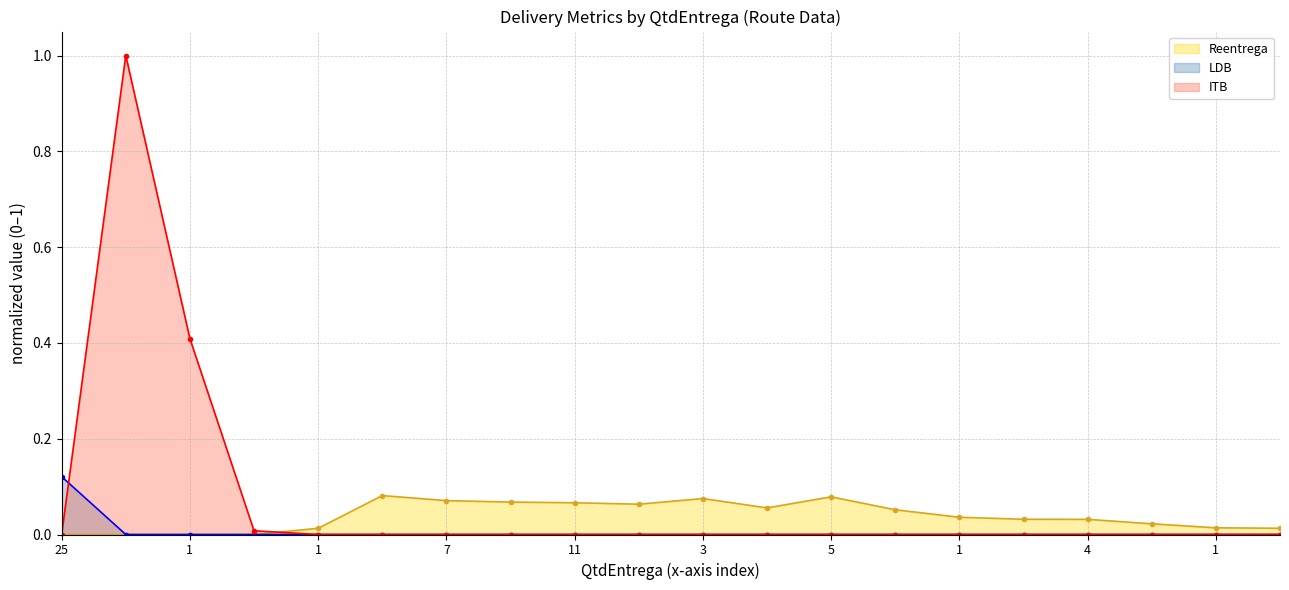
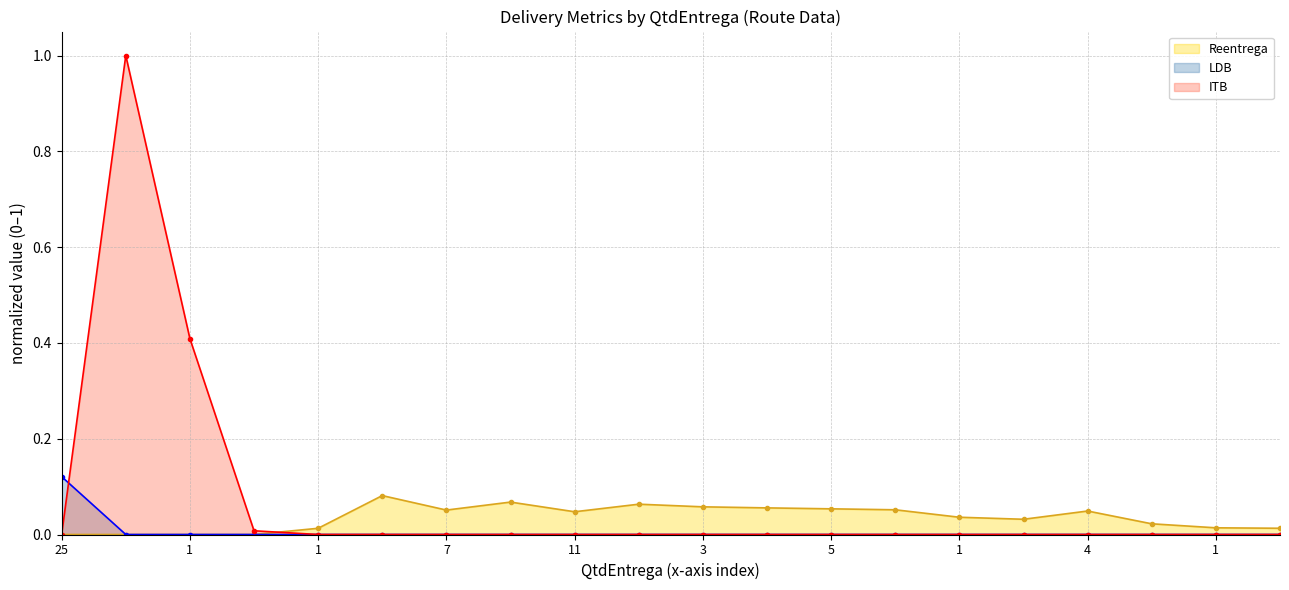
  {
    "Reentrega": {
-     "7": 0.07,
-     "11": 0.07,
-     "3": 0.08,
-     "5": 0.08,
-     "4": 0.03
+     "7": 0.05,
+     "11": 0.05,
+     "3": 0.06,
+     "5": 0.05,
+     "4": 0.05
    },
    "LDB": {
      "25": 0.12
    }
  }
